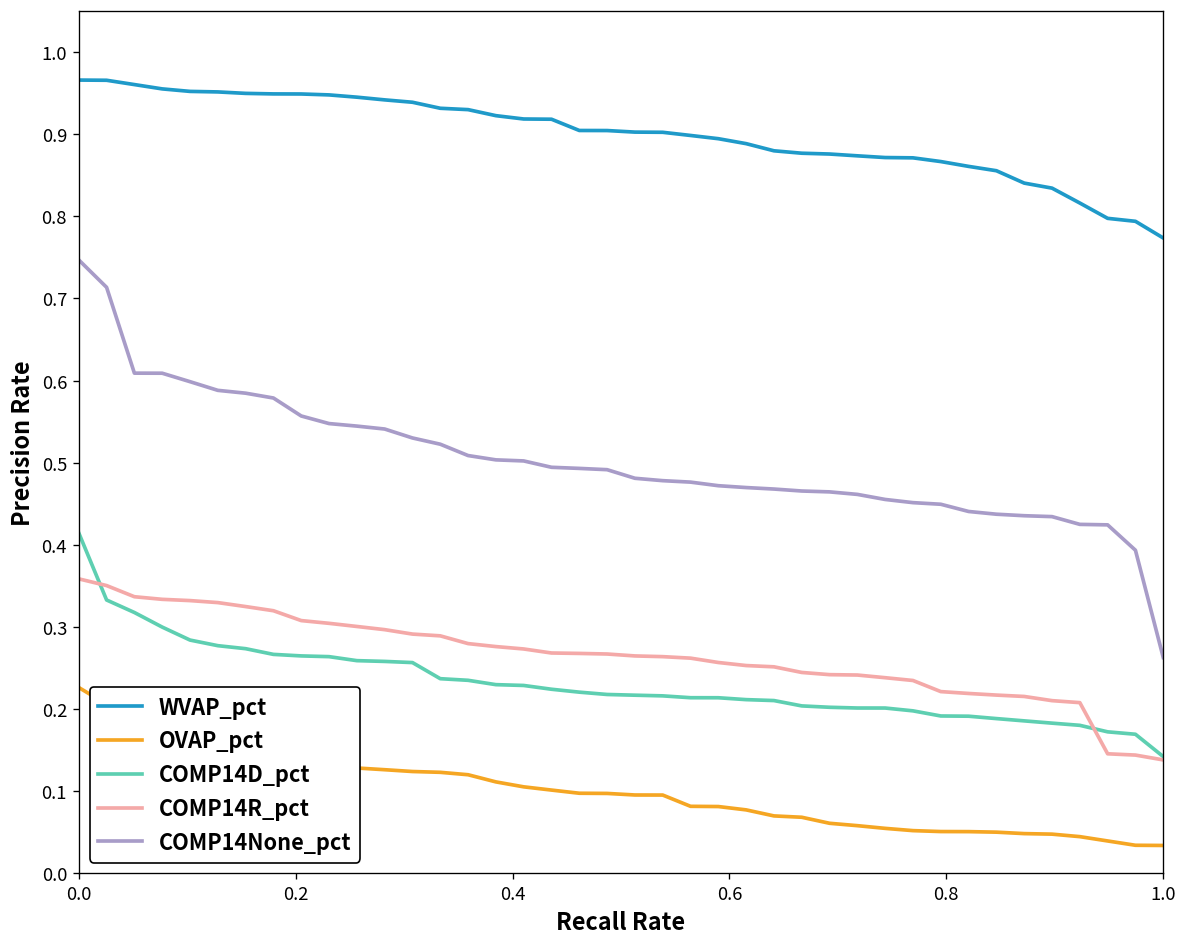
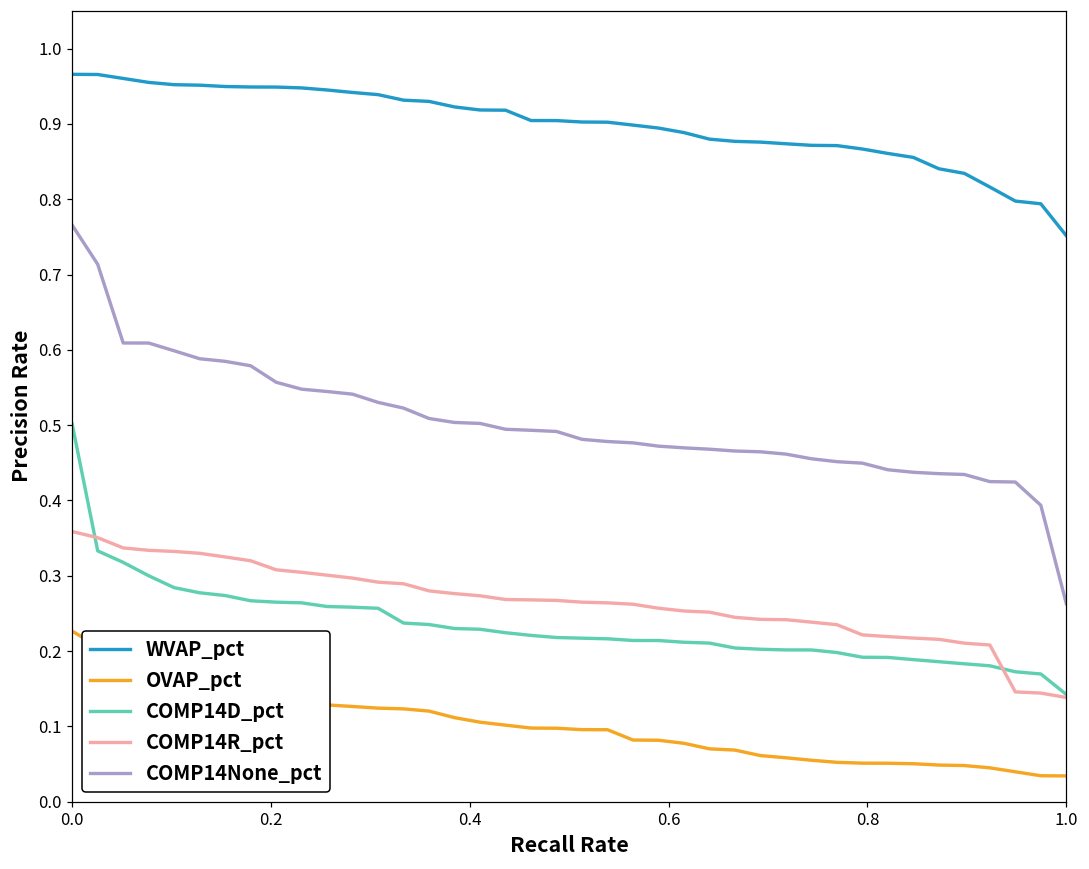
  {
    "WVAP_pct": {
      "0.0": 0.97,
-     "1.0": 0.77
+     "1.0": 0.75
    },
    "OVAP_pct": {
      "0.0": 0.23,
      "1.0": 0.03
    },
    "COMP14D_pct": {
-     "0.0": 0.41,
+     "0.0": 0.50,
      "1.0": 0.14
    },
    "COMP14R_pct": {
      "0.0": 0.36,
      "1.0": 0.14
    },
    "COMP14None_pct": {
-     "0.0": 0.75,
+     "0.0": 0.77,
      "1.0": 0.26
    }
  }
